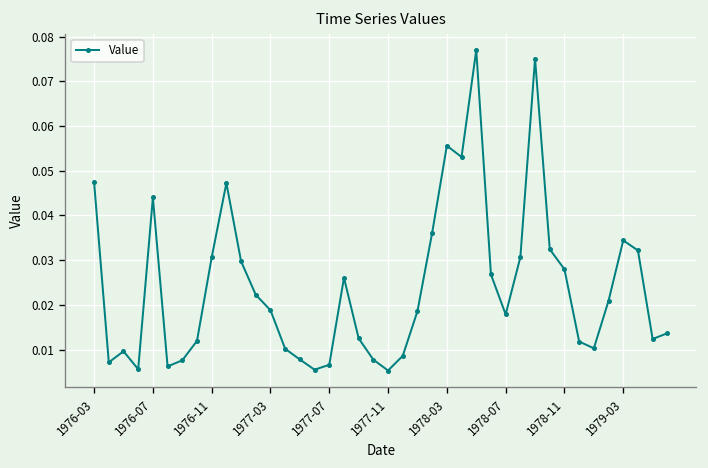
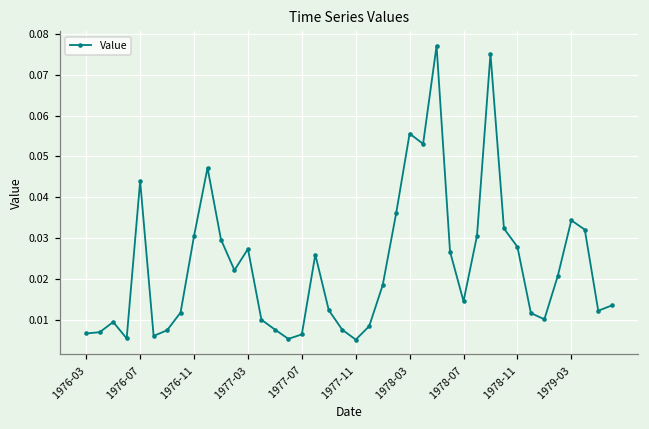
  {
-   "1976-03": 0.047,
+   "1976-03": 0.007,
    "1976-07": 0.044,
    "1976-11": 0.031,
-   "1977-03": 0.019,
+   "1977-03": 0.027,
    "1977-07": 0.007,
    "1977-11": 0.005,
    "1978-03": 0.056,
-   "1978-07": 0.018,
+   "1978-07": 0.015,
    "1978-11": 0.028,
    "1979-03": 0.034
  }
